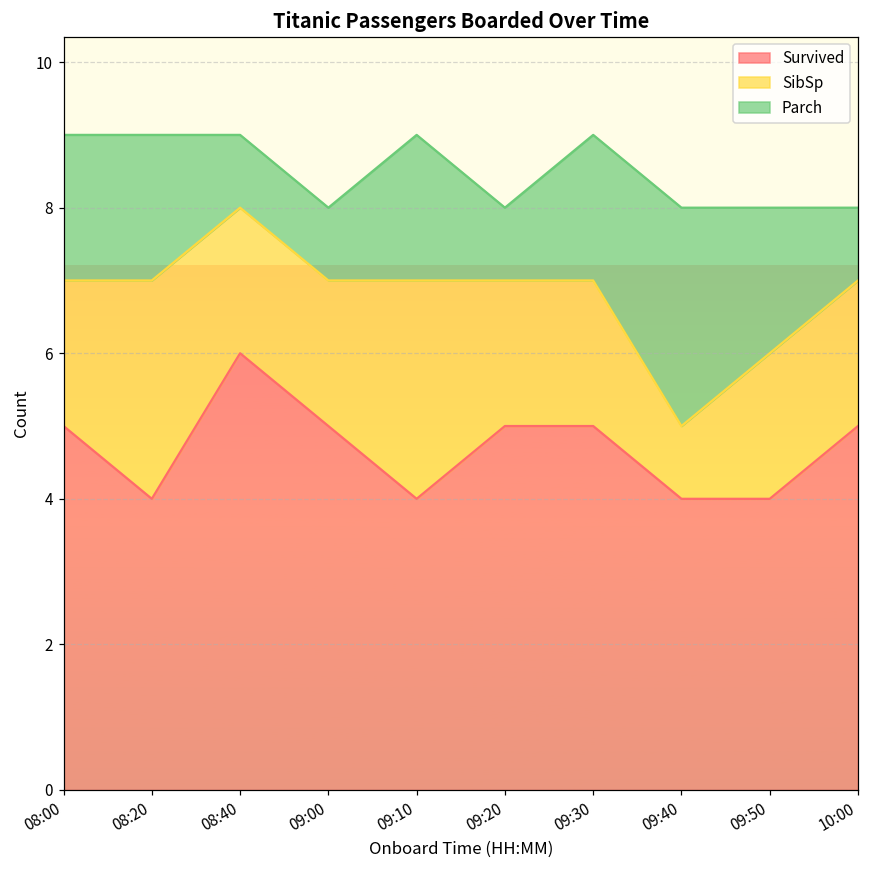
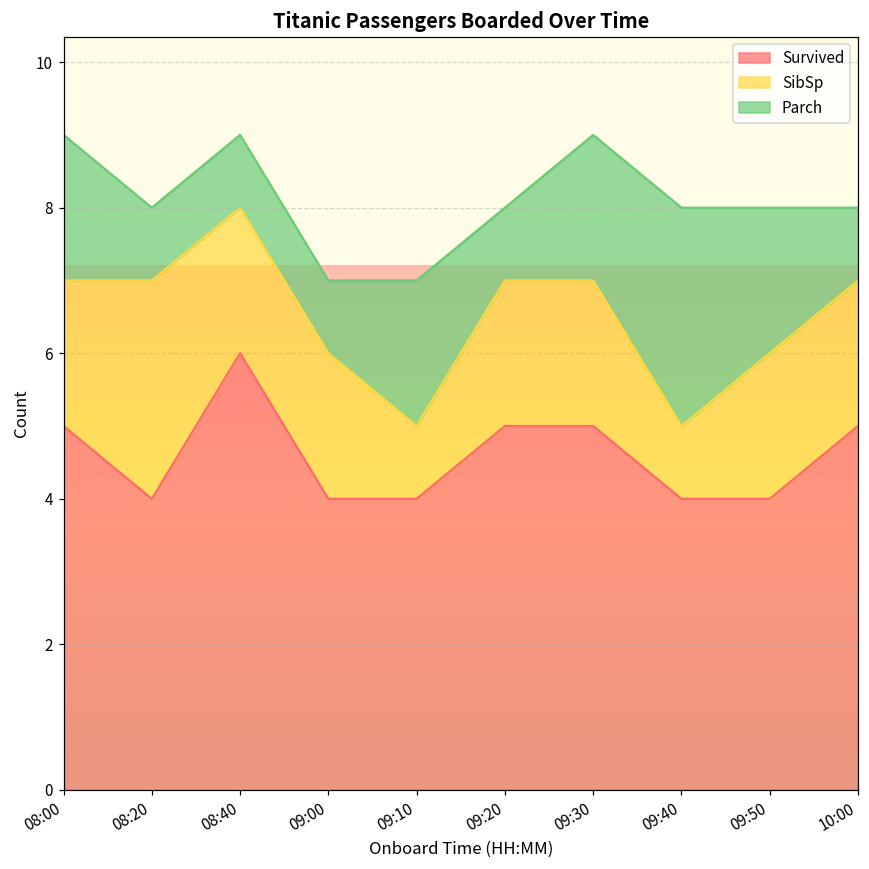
  {
    "Survived": {
      "08:00": 5,
      "08:20": 4,
      "08:40": 6,
-     "09:00": 5,
+     "09:00": 4,
      "09:10": 4,
      "09:20": 5,
      "09:30": 5,
      "09:40": 4,
      "09:50": 4,
      "10:00": 5
    },
    "SibSp": {
      "08:00": 2,
      "08:20": 3,
      "08:40": 2,
      "09:00": 2,
-     "09:10": 3,
+     "09:10": 1,
      "09:20": 2,
      "09:30": 2,
      "09:40": 1,
      "09:50": 2,
      "10:00": 2
    },
    "Parch": {
      "08:00": 2,
-     "08:20": 2,
+     "08:20": 1,
      "08:40": 1,
      "09:00": 1,
      "09:10": 2,
      "09:20": 1,
      "09:30": 2,
      "09:40": 3,
      "09:50": 2,
      "10:00": 1
    }
  }
